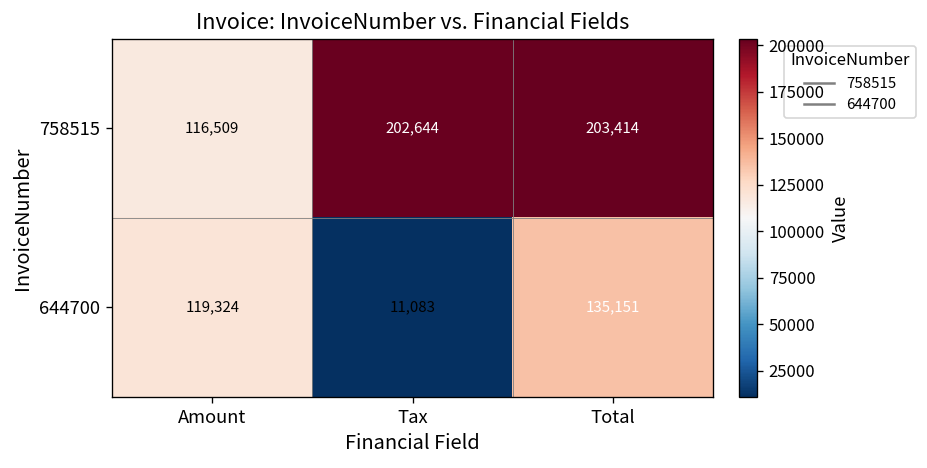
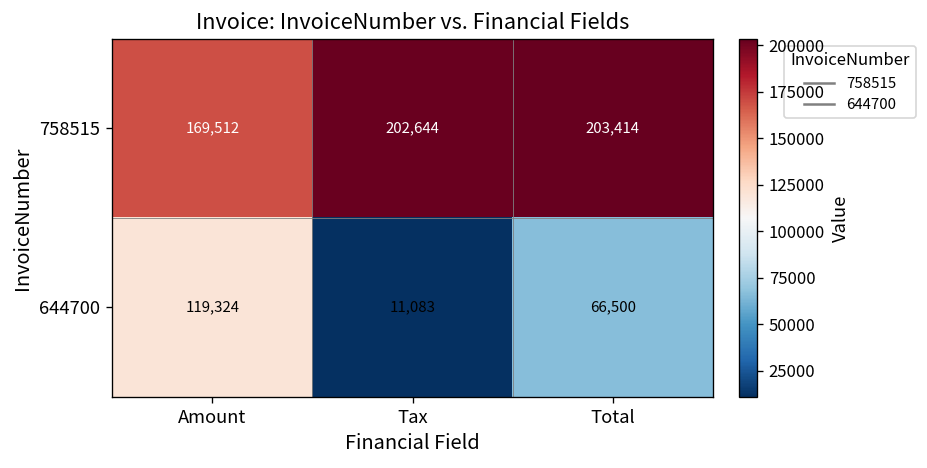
  {
    "758515": {
-     "Amount": "116,509",
+     "Amount": "169,512",
      "Tax": "202,644",
      "Total": "203,414"
    },
    "644700": {
      "Amount": "119,324",
      "Tax": "11,083",
-     "Total": "135,151"
+     "Total": "66,500"
    }
  }
